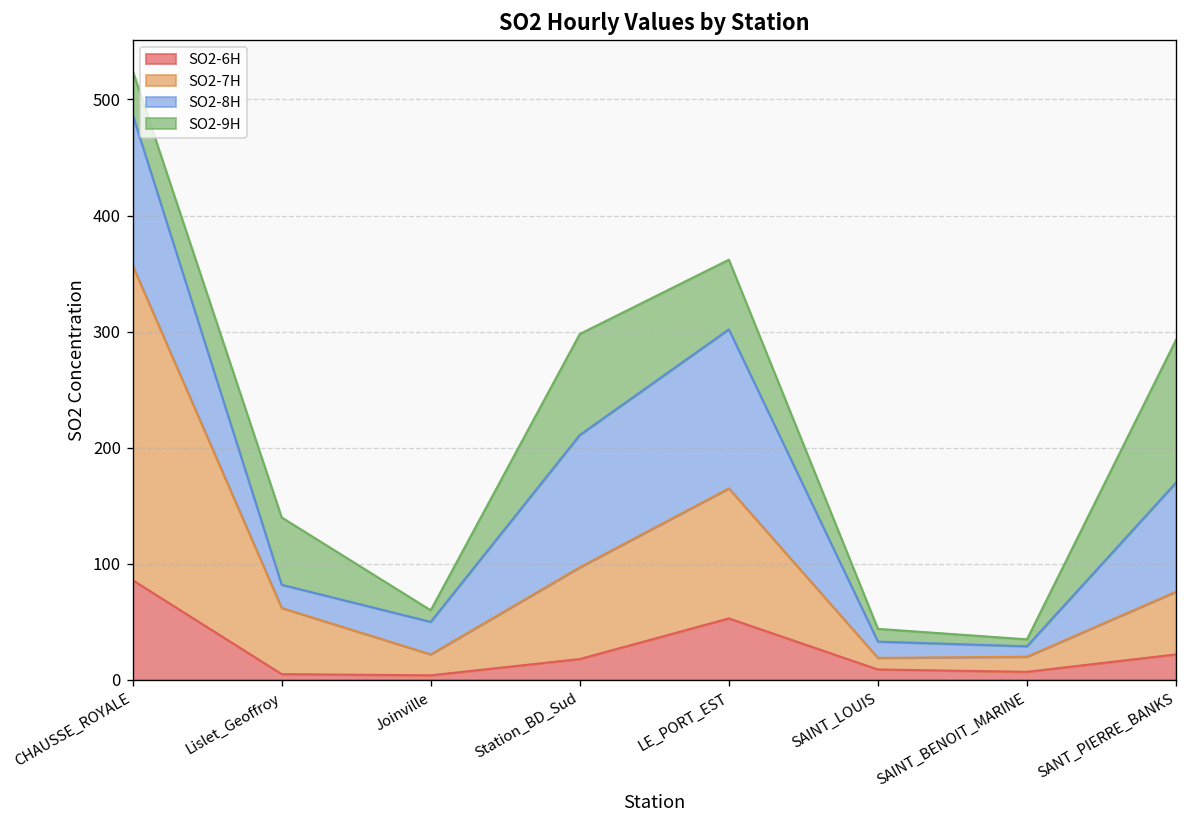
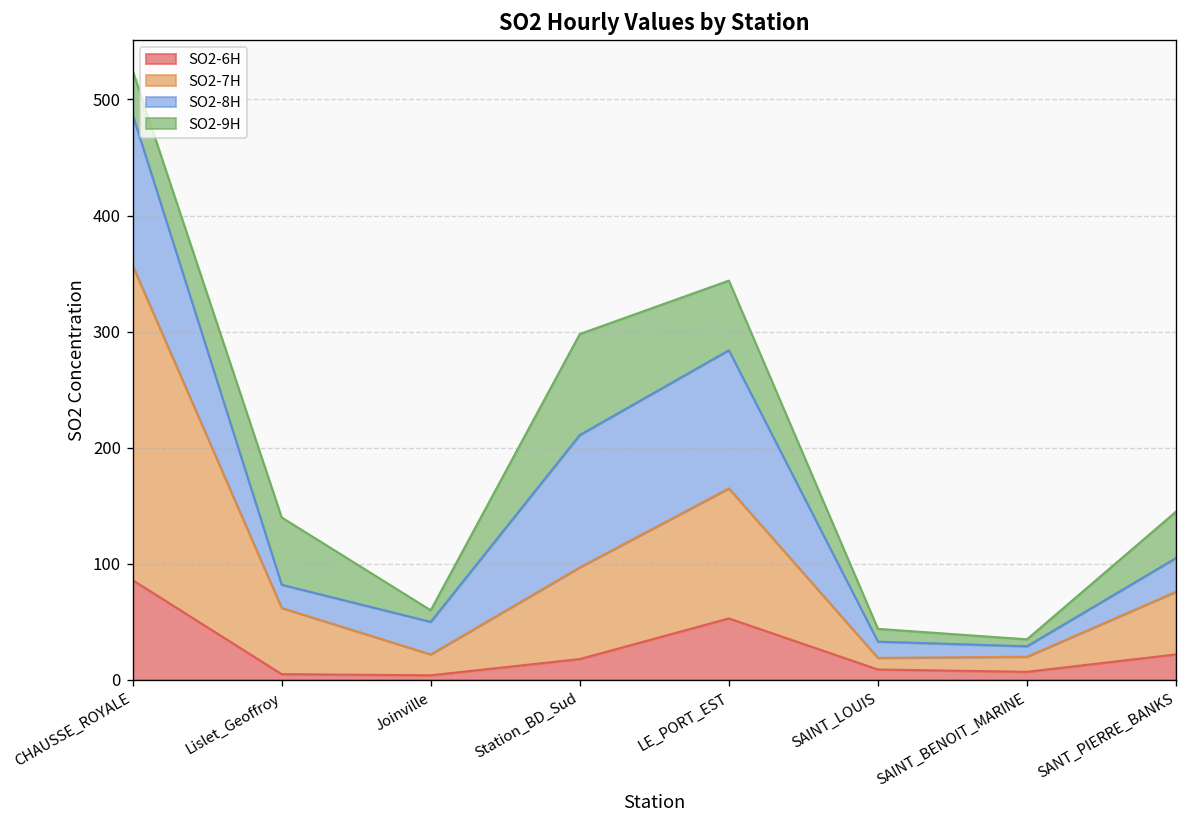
  {
    "SO2-8H": {
      "CHAUSSE_ROYALE": 130,
      "Lislet_Geoffroy": 20,
      "Joinville": 30,
      "Station_BD_Sud": 110,
-     "LE_PORT_EST": 140,
+     "LE_PORT_EST": 120,
      "SAINT_LOUIS": 10,
      "SAINT_BENOIT_MARINE": 10,
-     "SANT_PIERRE_BANKS": 90
+     "SANT_PIERRE_BANKS": 30
    },
    "SO2-9H": {
      "CHAUSSE_ROYALE": 40,
      "Lislet_Geoffroy": 60,
      "Joinville": 10,
      "Station_BD_Sud": 90,
      "LE_PORT_EST": 60,
      "SAINT_LOUIS": 10,
      "SAINT_BENOIT_MARINE": 10,
-     "SANT_PIERRE_BANKS": 120
+     "SANT_PIERRE_BANKS": 40
    }
  }
